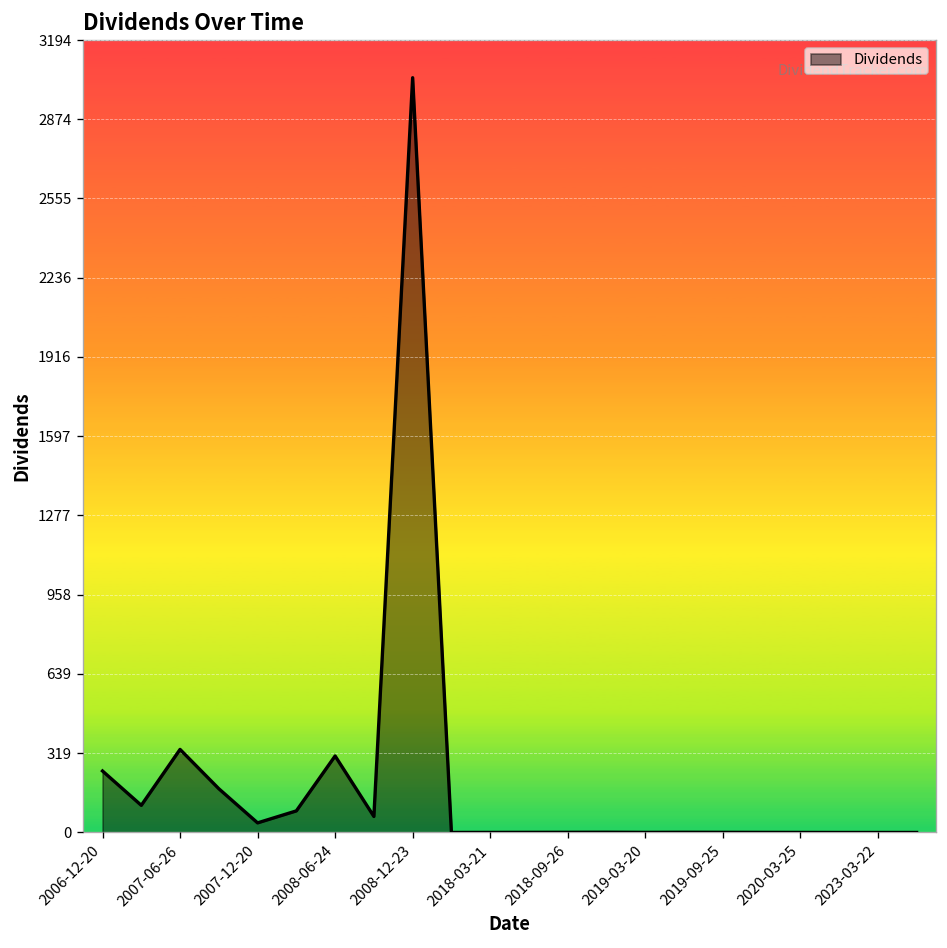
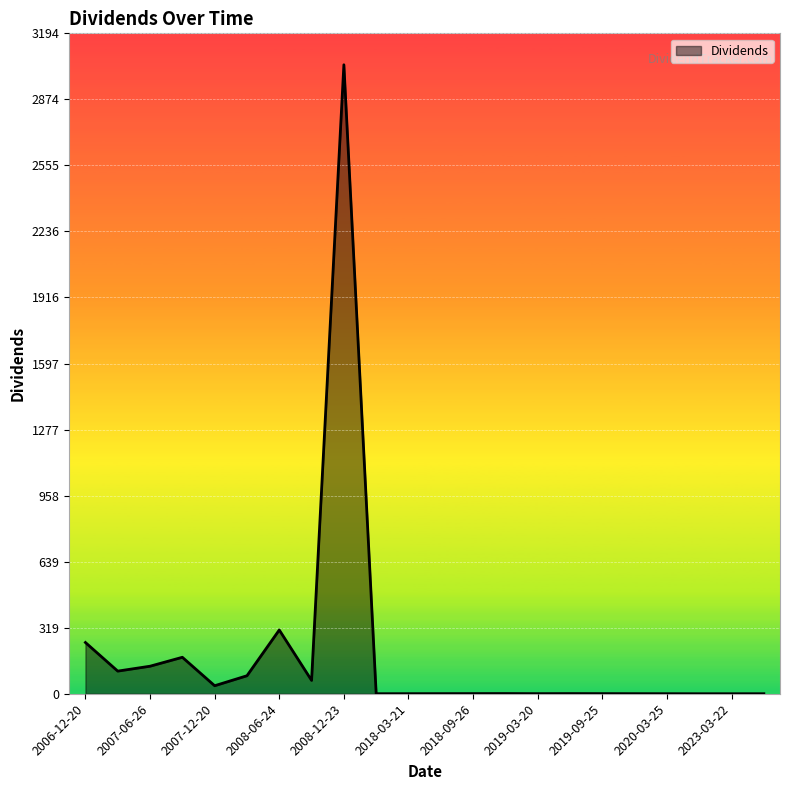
  {
    "2006-12-20": 250,
-   "2007-06-26": 330,
+   "2007-06-26": 130,
    "2007-12-20": 40,
    "2008-06-24": 310,
    "2008-12-23": 3040,
    "2018-03-21": 0,
    "2018-09-26": 0,
    "2019-03-20": 0,
    "2019-09-25": 0,
    "2020-03-25": 0,
    "2023-03-22": 0
  }
